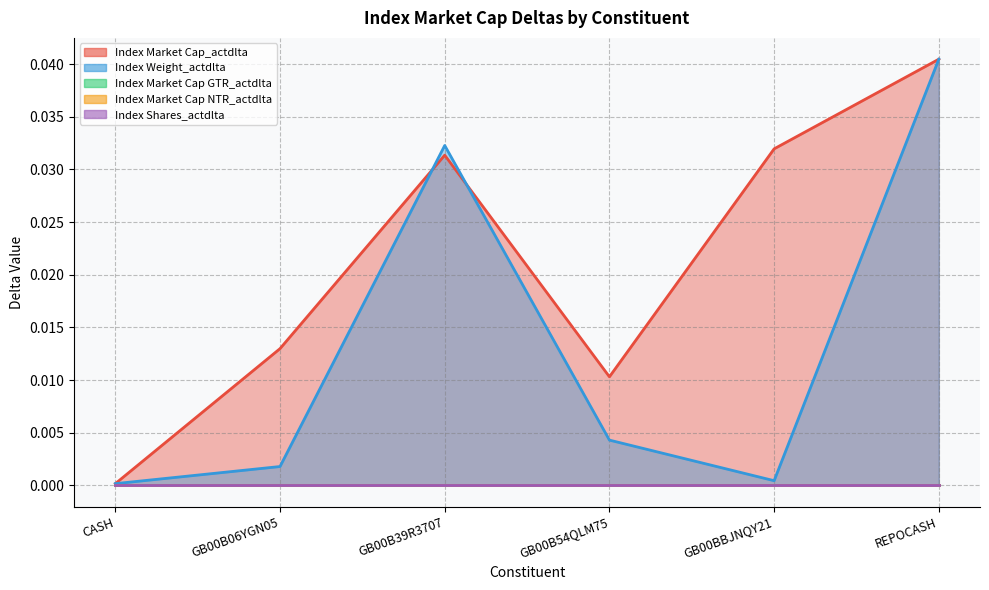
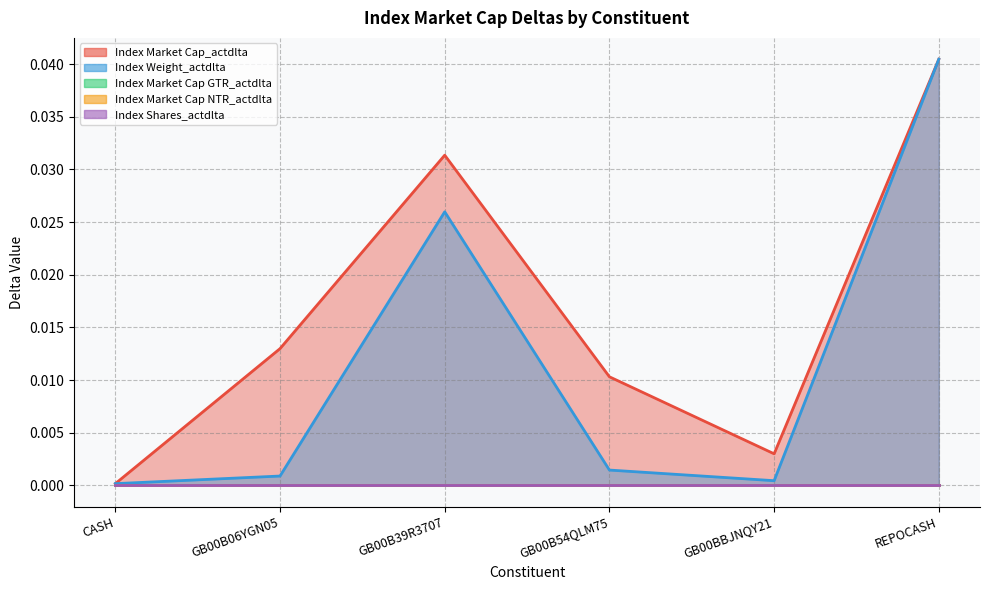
  {
    "Index Market Cap_actdlta": {
      "GB00B06YGN05": 0.0130,
      "GB00B39R3707": 0.0314,
      "GB00B54QLM75": 0.0103,
-     "GB00BBJNQY21": 0.0320
+     "GB00BBJNQY21": 0.0030
    },
    "Index Weight_actdlta": {
-     "GB00B06YGN05": 0.0018,
-     "GB00B39R3707": 0.0323,
-     "GB00B54QLM75": 0.0043,
+     "GB00B06YGN05": 0.0009,
+     "GB00B39R3707": 0.0260,
+     "GB00B54QLM75": 0.0015,
      "GB00BBJNQY21": 0.0004
    },
    "Index Shares_actdlta": {
      "GB00B06YGN05": 0.0000,
      "GB00B39R3707": 0.0000,
      "GB00B54QLM75": 0.0000,
      "GB00BBJNQY21": 0.0000,
      "REPOCASH": 0.0000
    }
  }
